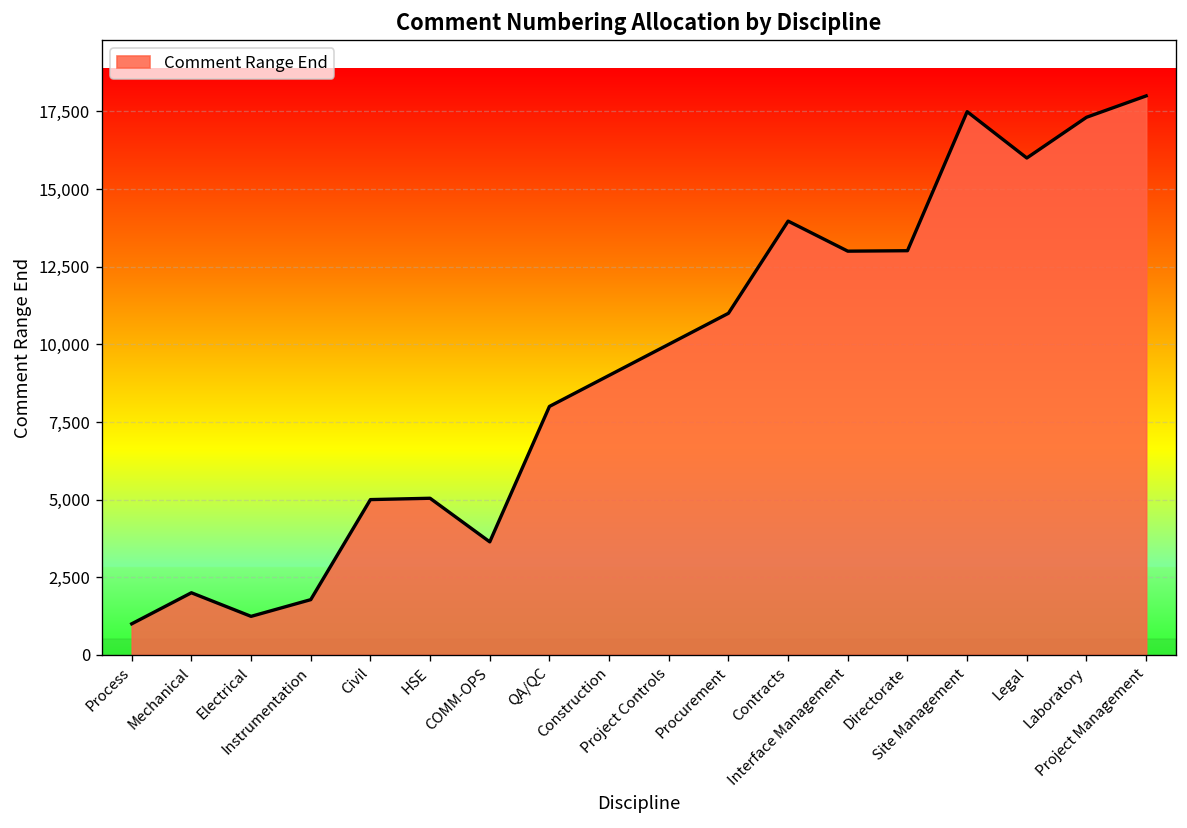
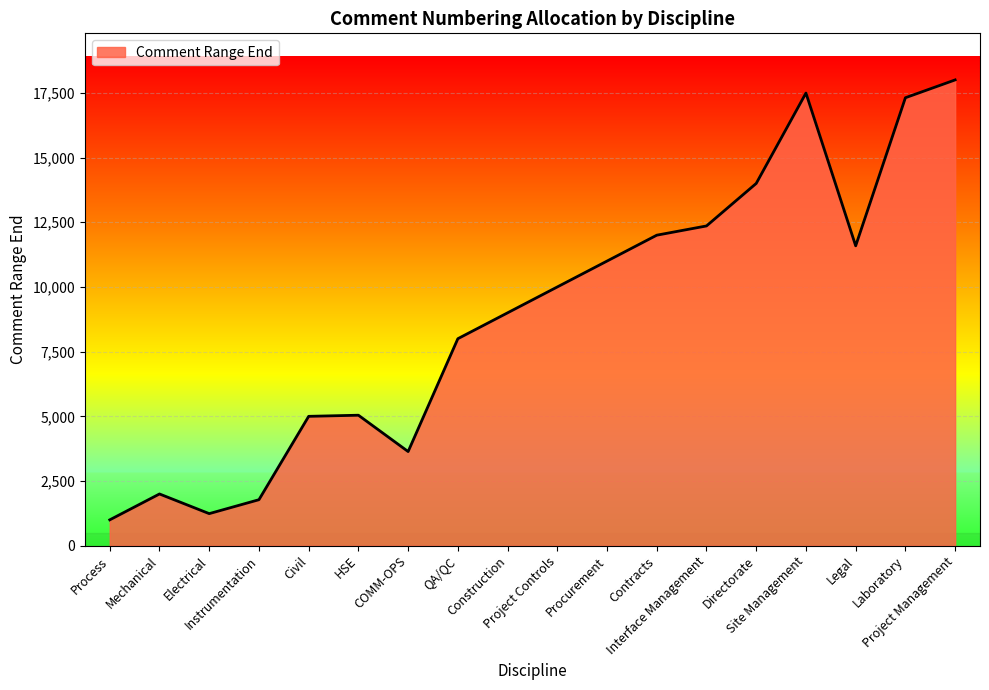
  {
    "Process": "1,000",
    "Mechanical": "2,000",
    "Electrical": "1,200",
    "Instrumentation": "1,800",
    "Civil": "5,000",
    "HSE": "5,000",
    "COMM-OPS": "3,600",
    "QA/QC": "8,000",
    "Construction": "9,000",
    "Project Controls": "10,000",
    "Procurement": "11,000",
-   "Contracts": "14,000",
-   "Interface Management": "13,000",
-   "Directorate": "13,000",
+   "Contracts": "12,000",
+   "Interface Management": "12,400",
+   "Directorate": "14,000",
    "Site Management": "17,500",
-   "Legal": "16,000",
+   "Legal": "11,600",
    "Laboratory": "17,300",
    "Project Management": "18,000"
  }
